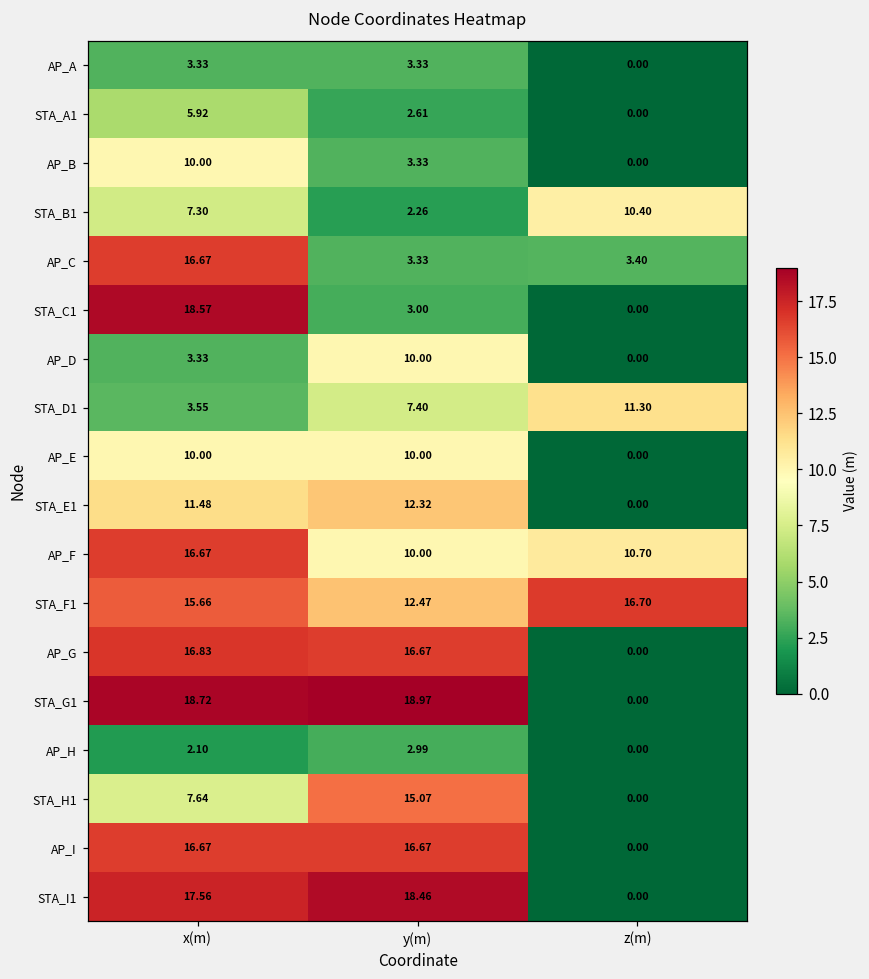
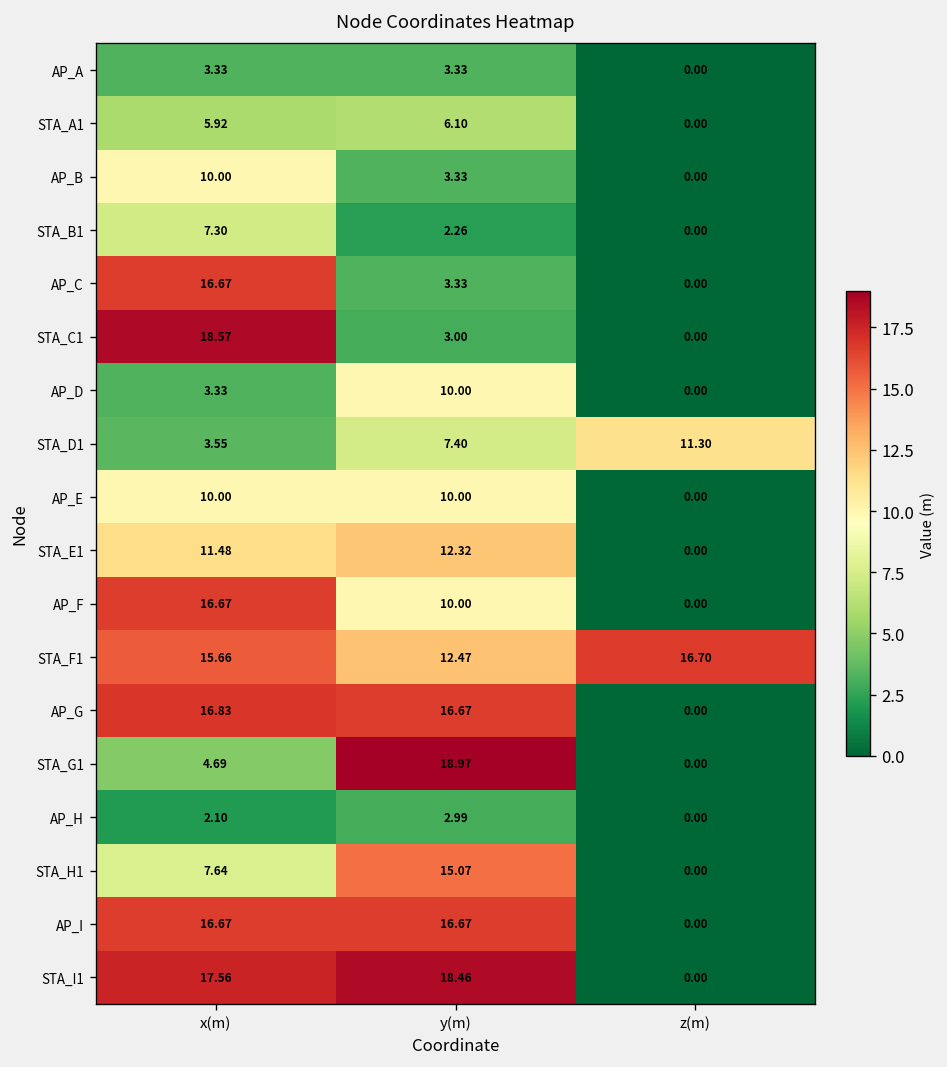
  {
    "AP_A": {
      "x(m)": 3.33,
      "y(m)": 3.33,
      "z(m)": 0.00
    },
    "STA_A1": {
      "x(m)": 5.92,
-     "y(m)": 2.61,
+     "y(m)": 6.10,
      "z(m)": 0.00
    },
    "AP_B": {
      "x(m)": 10.00,
      "y(m)": 3.33,
      "z(m)": 0.00
    },
    "STA_B1": {
      "x(m)": 7.30,
      "y(m)": 2.26,
-     "z(m)": 10.40
+     "z(m)": 0.00
    },
    "AP_C": {
      "x(m)": 16.67,
      "y(m)": 3.33,
-     "z(m)": 3.40
+     "z(m)": 0.00
    },
    "STA_C1": {
      "x(m)": 18.57,
      "y(m)": 3.00,
      "z(m)": 0.00
    },
    "AP_D": {
      "x(m)": 3.33,
      "y(m)": 10.00,
      "z(m)": 0.00
    },
    "STA_D1": {
      "x(m)": 3.55,
      "y(m)": 7.40,
      "z(m)": 11.30
    },
    "AP_E": {
      "x(m)": 10.00,
      "y(m)": 10.00,
      "z(m)": 0.00
    },
    "STA_E1": {
      "x(m)": 11.48,
      "y(m)": 12.32,
      "z(m)": 0.00
    },
    "AP_F": {
      "x(m)": 16.67,
      "y(m)": 10.00,
-     "z(m)": 10.70
+     "z(m)": 0.00
    },
    "STA_F1": {
      "x(m)": 15.66,
      "y(m)": 12.47,
      "z(m)": 16.70
    },
    "AP_G": {
      "x(m)": 16.83,
      "y(m)": 16.67,
      "z(m)": 0.00
    },
    "STA_G1": {
-     "x(m)": 18.72,
+     "x(m)": 4.69,
      "y(m)": 18.97,
      "z(m)": 0.00
    },
    "AP_H": {
      "x(m)": 2.10,
      "y(m)": 2.99,
      "z(m)": 0.00
    },
    "STA_H1": {
      "x(m)": 7.64,
      "y(m)": 15.07,
      "z(m)": 0.00
    },
    "AP_I": {
      "x(m)": 16.67,
      "y(m)": 16.67,
      "z(m)": 0.00
    },
    "STA_I1": {
      "x(m)": 17.56,
      "y(m)": 18.46,
      "z(m)": 0.00
    }
  }
